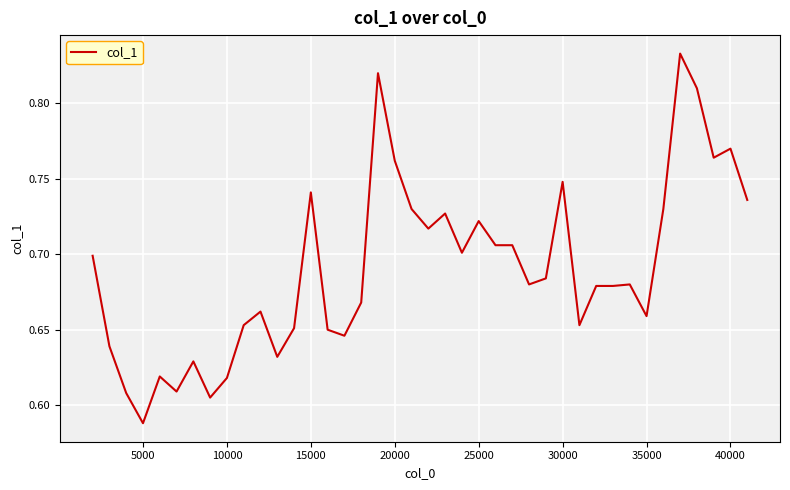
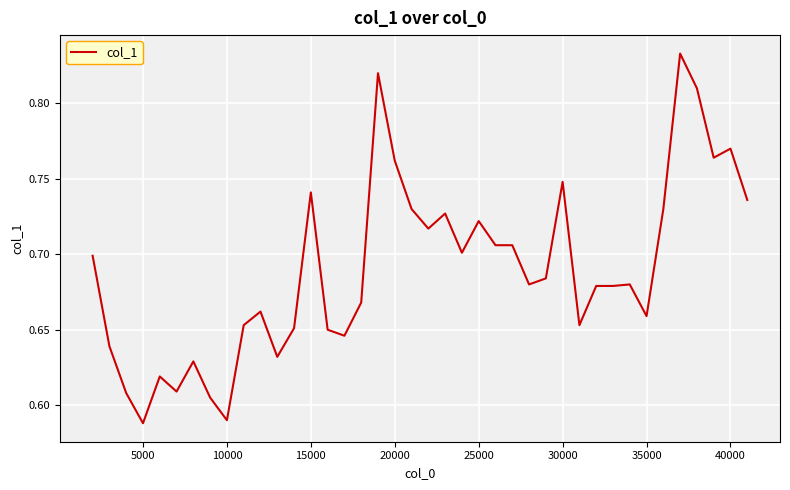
  {
    "5000": 0.588,
-   "10000": 0.618,
+   "10000": 0.590,
    "15000": 0.741,
    "20000": 0.762,
    "25000": 0.722,
    "30000": 0.748,
    "35000": 0.659,
    "40000": 0.770
  }
